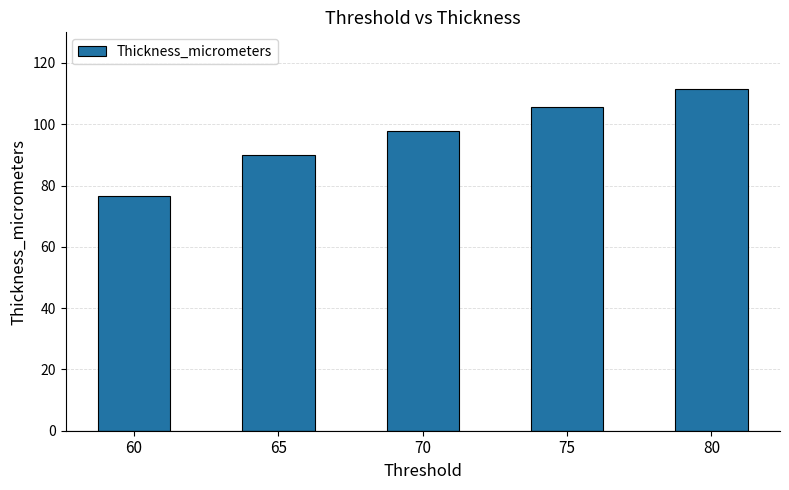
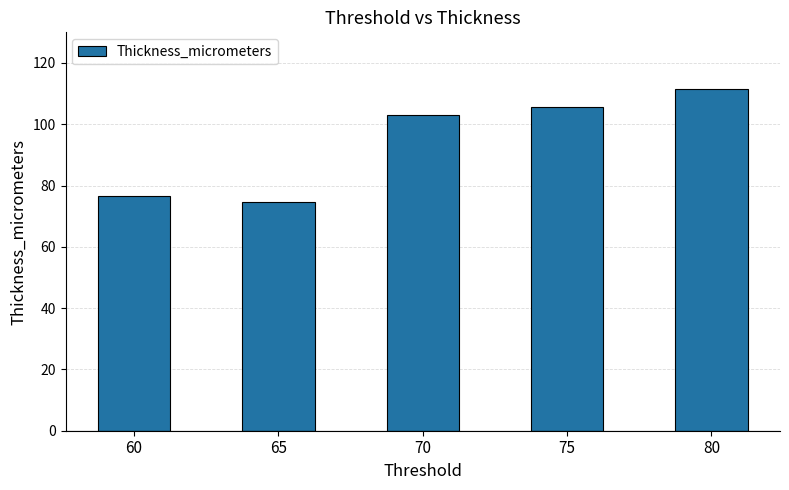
  {
    "60": 77,
-   "65": 90,
-   "70": 98,
+   "65": 75,
+   "70": 103,
    "75": 106,
    "80": 112
  }
